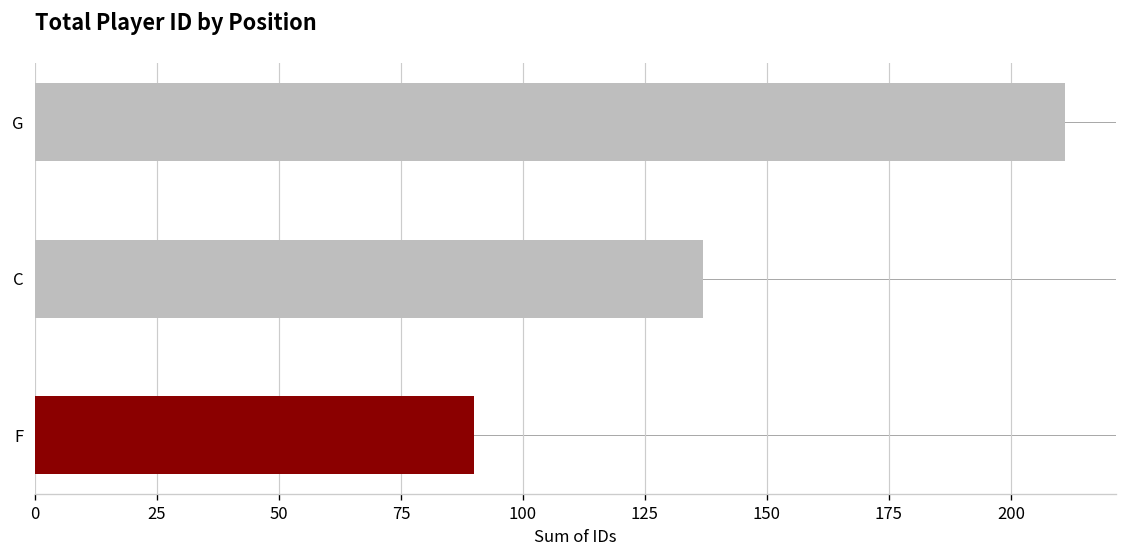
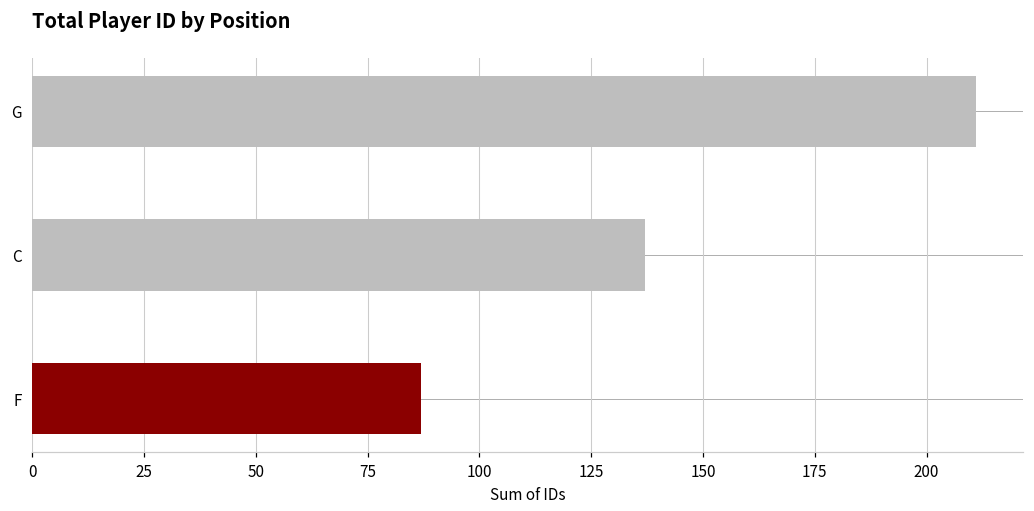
  {
    "G": 211,
    "C": 137,
-   "F": 90
+   "F": 87
  }
